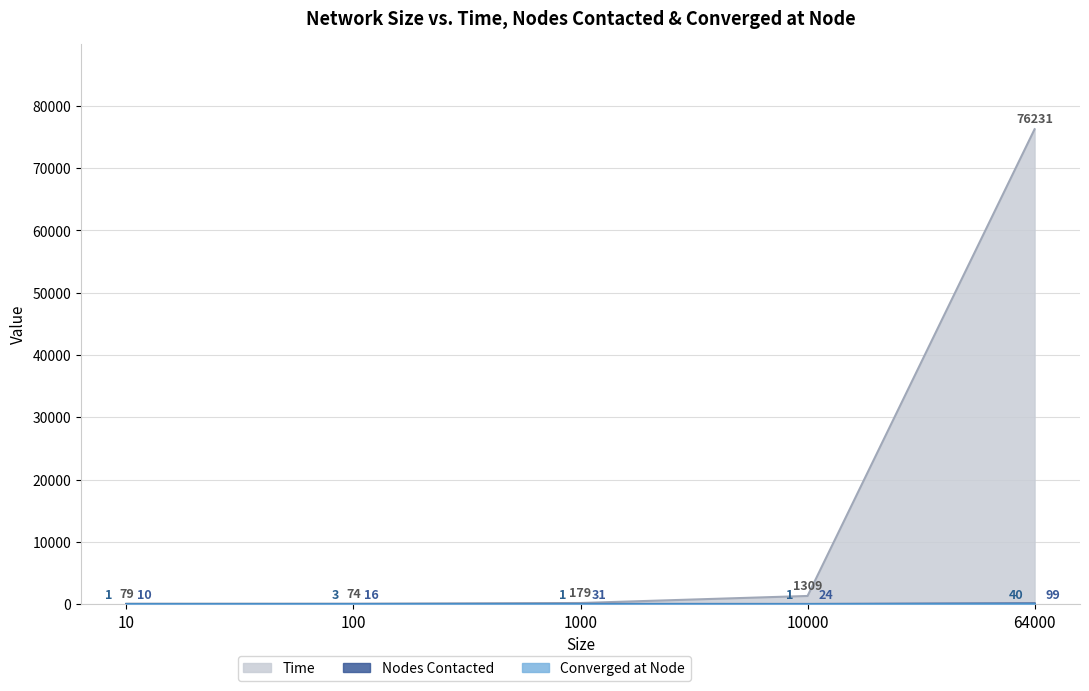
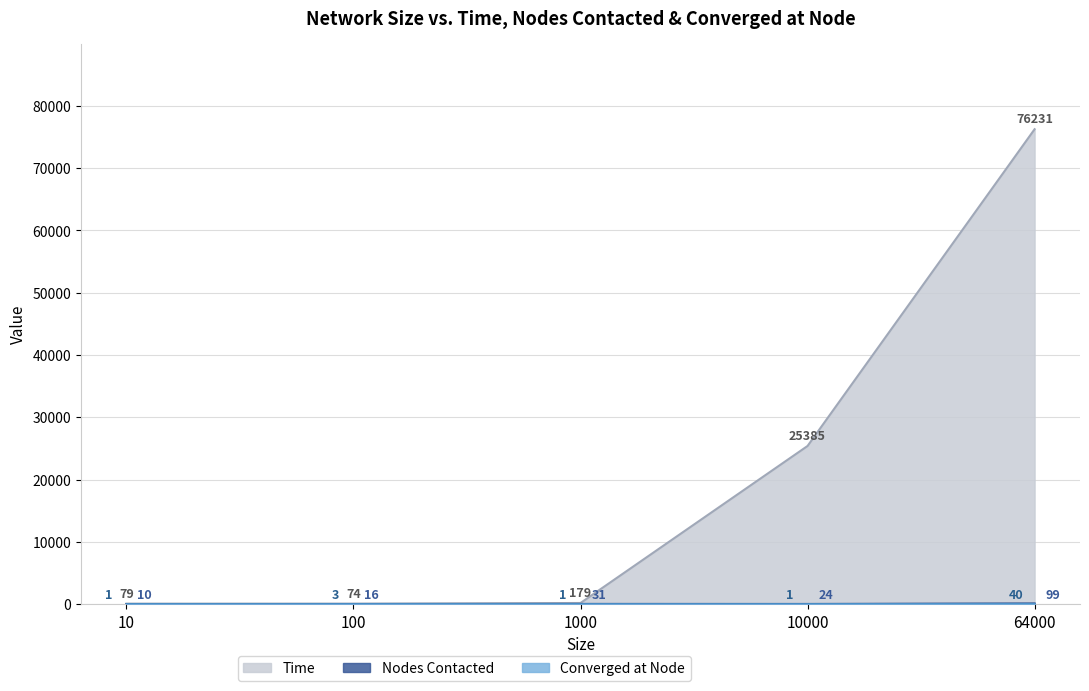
  {
    "Time": {
-     "10000": 1309,
+     "10000": 25385,
      "64000": 76231
    }
  }
